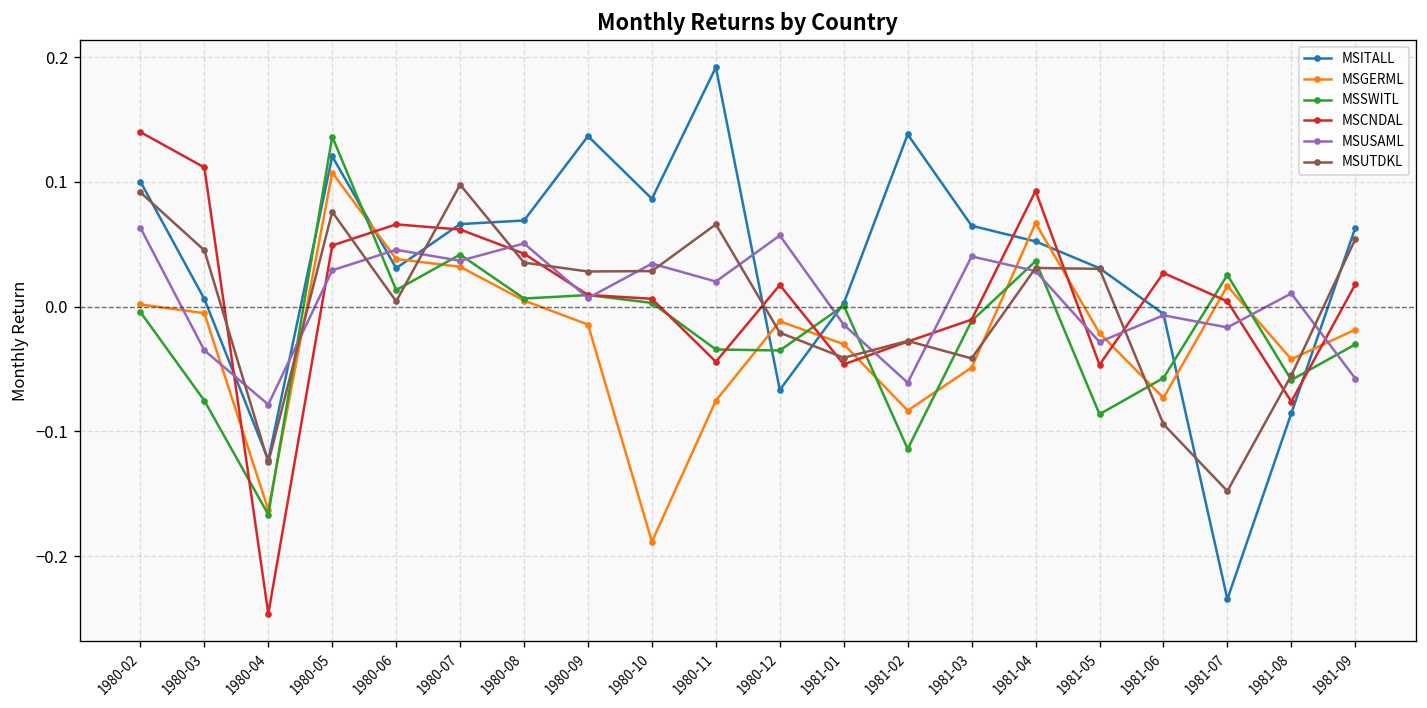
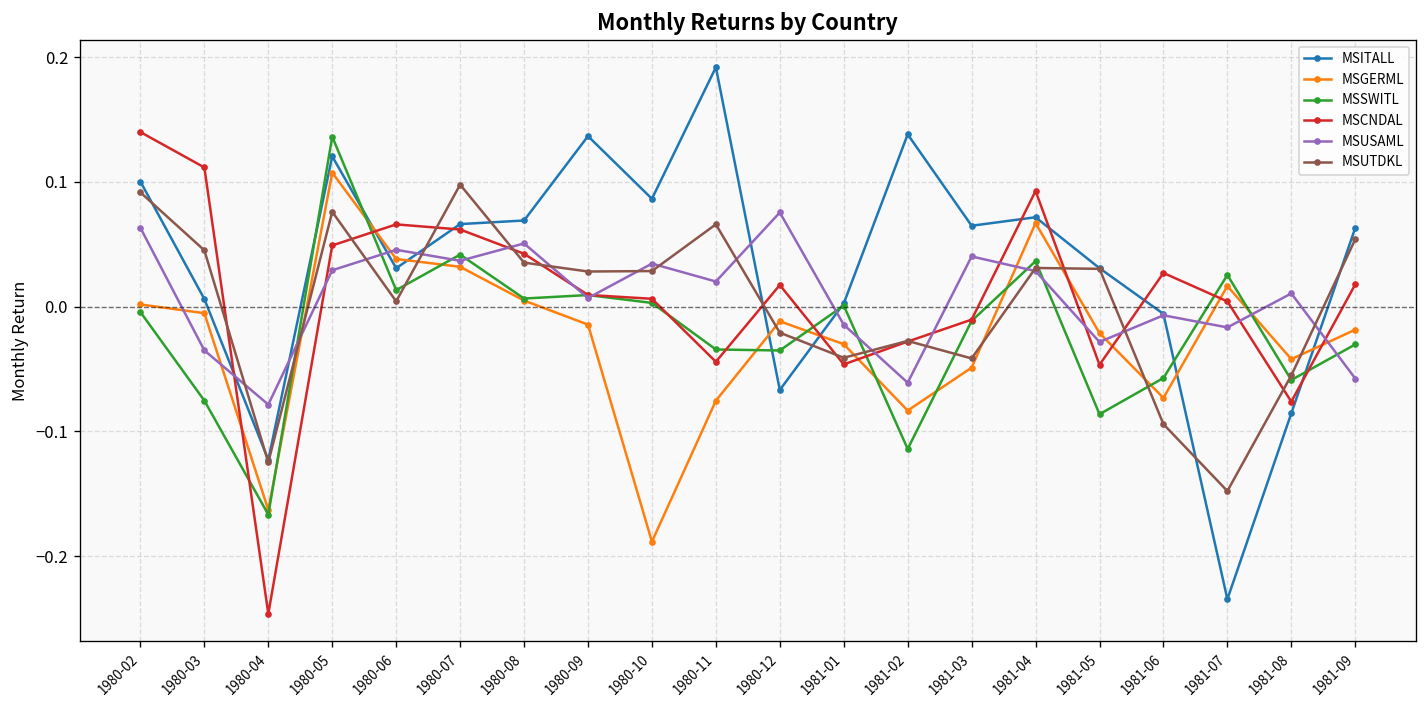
  {
    "MSITALL": {
      "1980-02": 0.100,
      "1980-03": 0.006,
      "1980-05": 0.120,
      "1980-06": 0.031,
      "1980-07": 0.066,
      "1980-08": 0.069,
      "1980-09": 0.137,
      "1980-10": 0.086,
      "1980-11": 0.192,
      "1980-12": -0.067,
      "1981-02": 0.138,
      "1981-03": 0.065,
-     "1981-04": 0.052,
+     "1981-04": 0.072,
      "1981-07": -0.234,
      "1981-08": -0.086,
      "1981-09": 0.063
    },
    "MSGERML": {
      "1980-02": 0.002,
      "1980-03": -0.005,
      "1980-04": -0.163,
      "1980-05": 0.107,
      "1980-06": 0.038,
      "1980-07": 0.032,
      "1980-09": -0.014,
      "1980-10": -0.188,
      "1980-11": -0.075,
      "1980-12": -0.012,
      "1981-01": -0.030,
      "1981-02": -0.083,
      "1981-03": -0.049,
      "1981-04": 0.067,
      "1981-05": -0.021,
      "1981-06": -0.073,
      "1981-07": 0.016,
      "1981-08": -0.042,
      "1981-09": -0.019
    },
    "MSSWITL": {
      "1980-02": -0.004,
      "1980-03": -0.075,
      "1980-04": -0.167,
      "1980-05": 0.136,
      "1980-06": 0.013,
      "1980-07": 0.042,
      "1980-10": 0.003,
      "1980-11": -0.034,
      "1980-12": -0.035,
      "1981-02": -0.114,
      "1981-04": 0.036,
      "1981-05": -0.086,
      "1981-06": -0.057,
      "1981-07": 0.025,
      "1981-08": -0.059,
      "1981-09": -0.030
    },
    "MSCNDAL": {
      "1980-02": 0.140,
      "1980-03": 0.112,
      "1980-04": -0.246,
      "1980-05": 0.049,
      "1980-06": 0.066,
      "1980-07": 0.062,
      "1980-08": 0.042,
      "1980-10": 0.006,
      "1980-11": -0.044,
      "1980-12": 0.017,
      "1981-01": -0.046,
      "1981-04": 0.093,
      "1981-05": -0.047,
      "1981-06": 0.027,
      "1981-07": 0.004,
      "1981-08": -0.076,
      "1981-09": 0.018
    },
    "MSUSAML": {
      "1980-02": 0.063,
      "1980-03": -0.035,
      "1980-04": -0.079,
      "1980-05": 0.029,
      "1980-06": 0.046,
      "1980-07": 0.037,
      "1980-08": 0.051,
      "1980-10": 0.034,
      "1980-11": 0.020,
-     "1980-12": 0.057,
+     "1980-12": 0.075,
      "1981-01": -0.015,
      "1981-02": -0.061,
      "1981-03": 0.040,
      "1981-04": 0.028,
      "1981-05": -0.028,
      "1981-07": -0.017,
      "1981-08": 0.011,
      "1981-09": -0.058
    },
    "MSUTDKL": {
      "1980-02": 0.092,
      "1980-03": 0.045,
      "1980-05": 0.076,
      "1980-06": 0.004,
      "1980-07": 0.098,
      "1980-08": 0.035,
      "1980-09": 0.028,
      "1980-10": 0.028,
      "1980-11": 0.066,
      "1980-12": -0.021,
      "1981-01": -0.041,
      "1981-03": -0.042,
      "1981-04": 0.031,
      "1981-06": -0.094,
      "1981-07": -0.148,
      "1981-08": -0.055,
      "1981-09": 0.054
    }
  }
